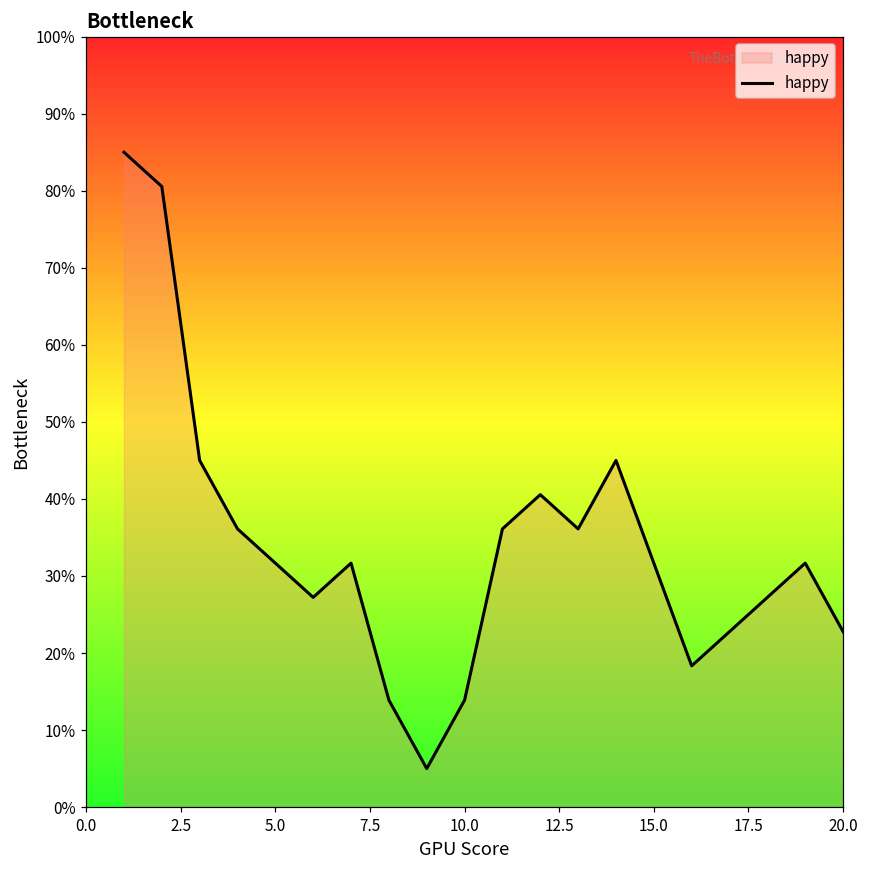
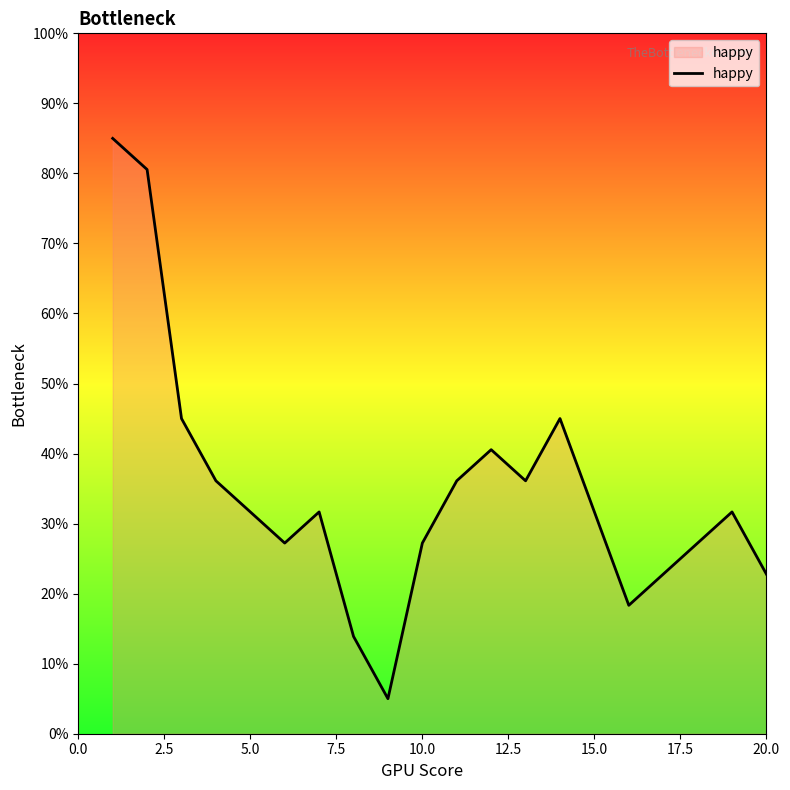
  {
    "5.0": "32%",
-   "10.0": "14%",
+   "10.0": "27%",
    "15.0": "32%",
    "20.0": "23%"
  }
